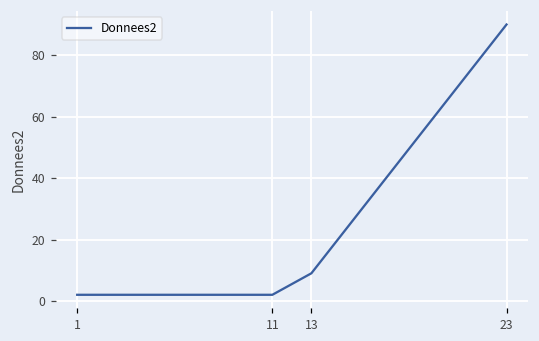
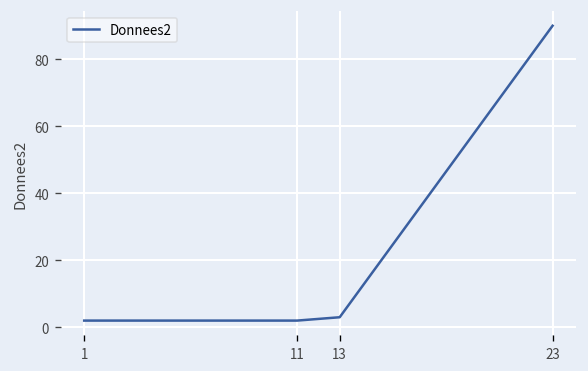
  {
    "1": 2,
    "11": 2,
-   "13": 9,
+   "13": 3,
    "23": 90
  }
